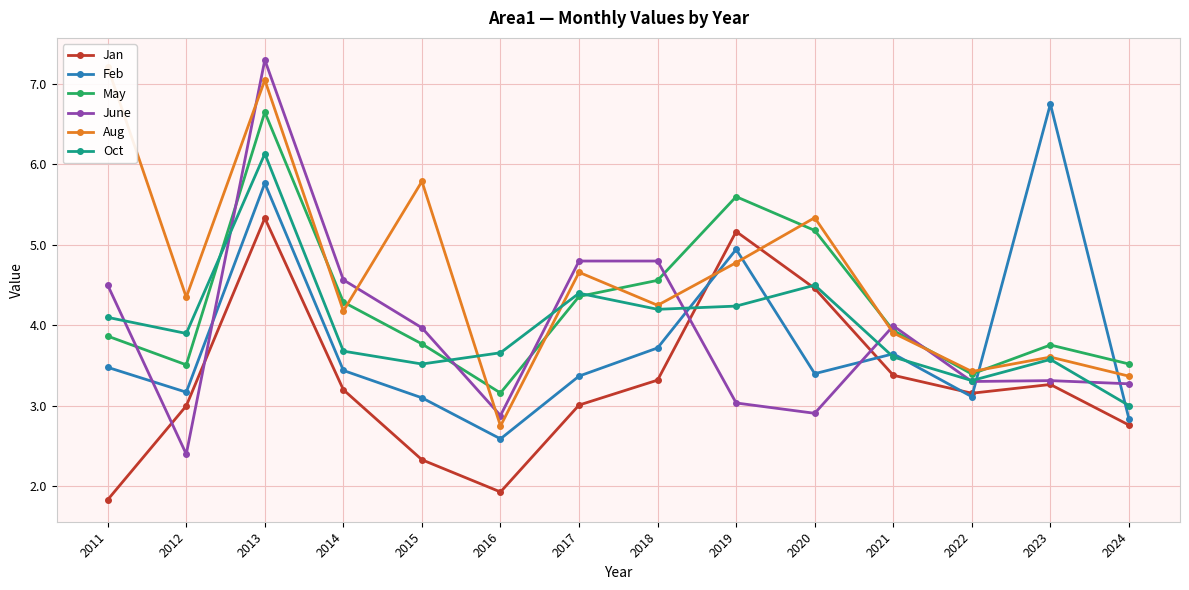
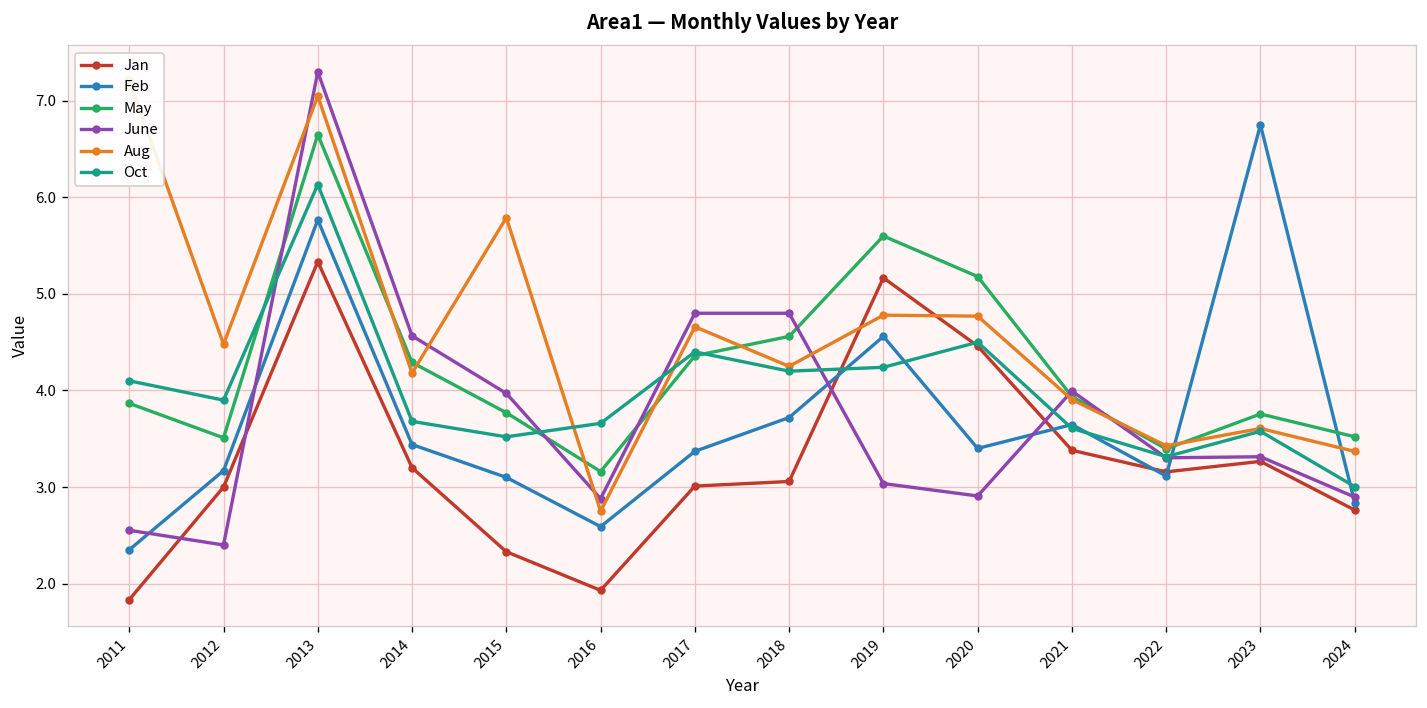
  {
    "Jan": {
      "2011": 1.8,
      "2012": 3.0,
      "2013": 5.3,
      "2014": 3.2,
      "2015": 2.3,
      "2016": 1.9,
      "2017": 3.0,
-     "2018": 3.3,
+     "2018": 3.1,
      "2019": 5.2,
      "2020": 4.5,
      "2021": 3.4,
      "2022": 3.2,
      "2023": 3.3,
      "2024": 2.8
    },
    "Feb": {
-     "2011": 3.5,
+     "2011": 2.3,
      "2012": 3.2,
      "2013": 5.8,
      "2014": 3.4,
      "2015": 3.1,
      "2016": 2.6,
      "2017": 3.4,
      "2018": 3.7,
-     "2019": 4.9,
+     "2019": 4.6,
      "2020": 3.4,
      "2021": 3.6,
      "2022": 3.1,
      "2023": 6.8,
      "2024": 2.8
    },
    "June": {
-     "2011": 4.5,
+     "2011": 2.6,
      "2012": 2.4,
      "2013": 7.3,
      "2014": 4.6,
      "2015": 4.0,
      "2016": 2.9,
      "2017": 4.8,
      "2018": 4.8,
      "2019": 3.0,
      "2020": 2.9,
      "2021": 4.0,
      "2023": 3.3,
-     "2024": 3.3
+     "2024": 2.9
    },
    "Aug": {
-     "2012": 4.4,
+     "2012": 4.5,
      "2013": 7.1,
      "2014": 4.2,
      "2015": 5.8,
      "2016": 2.8,
      "2017": 4.7,
      "2018": 4.3,
      "2019": 4.8,
-     "2020": 5.3,
+     "2020": 4.8,
      "2024": 3.4
    }
  }
